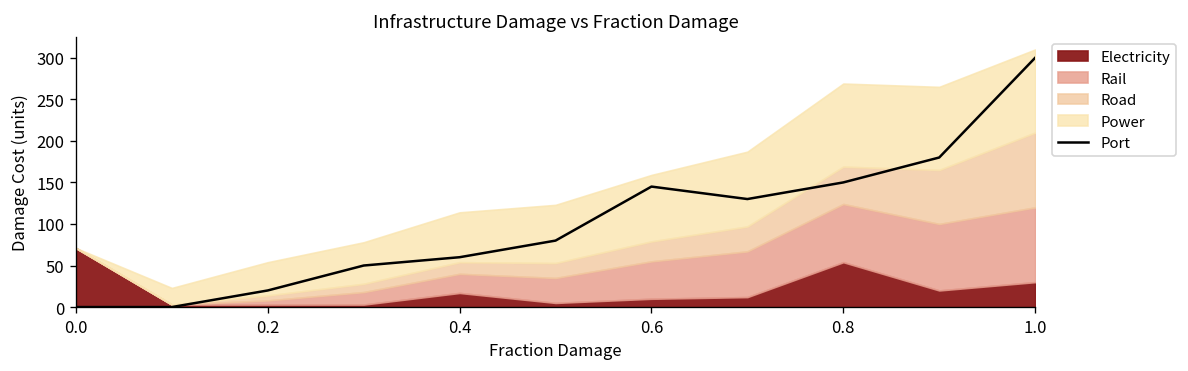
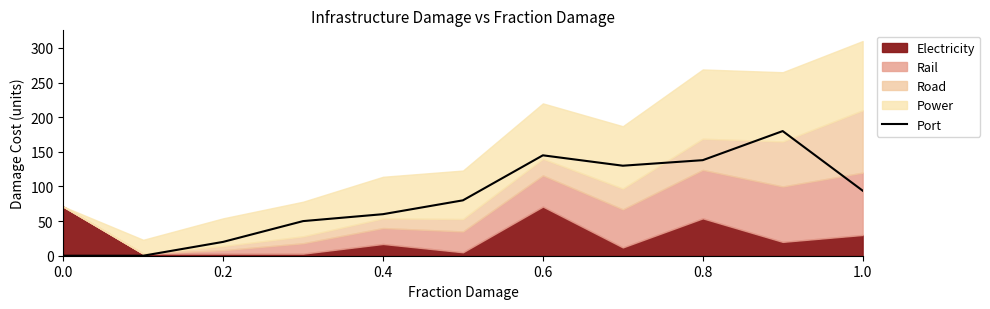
  {
    "Port": {
      "0.0": 0,
      "0.2": 20,
      "0.4": 60,
      "0.6": 150,
-     "0.8": 150,
-     "1.0": 300
+     "0.8": 140,
+     "1.0": 90
    },
    "Electricity": {
      "0.4": 20,
-     "0.6": 10,
+     "0.6": 70,
      "0.8": 50,
      "1.0": 30
    }
  }
